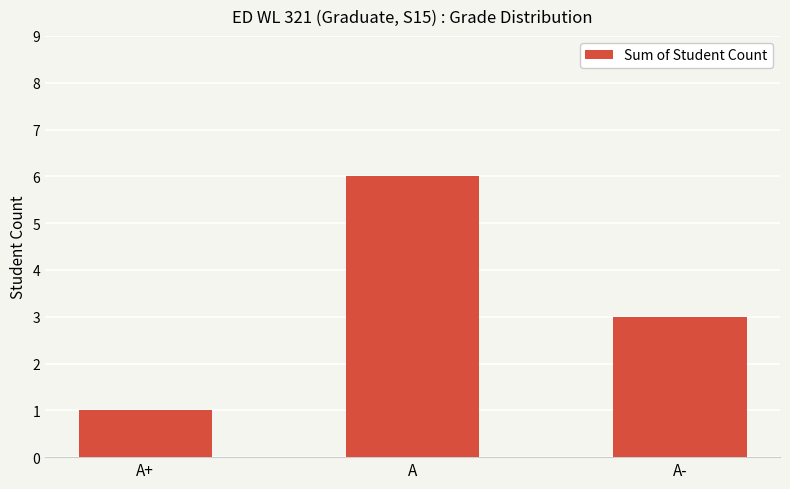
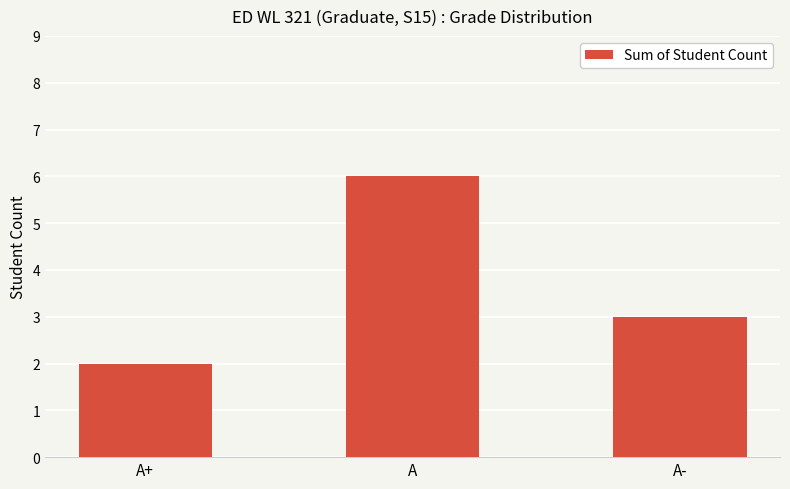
  {
-   "A+": 1,
+   "A+": 2,
    "A": 6,
    "A-": 3
  }
